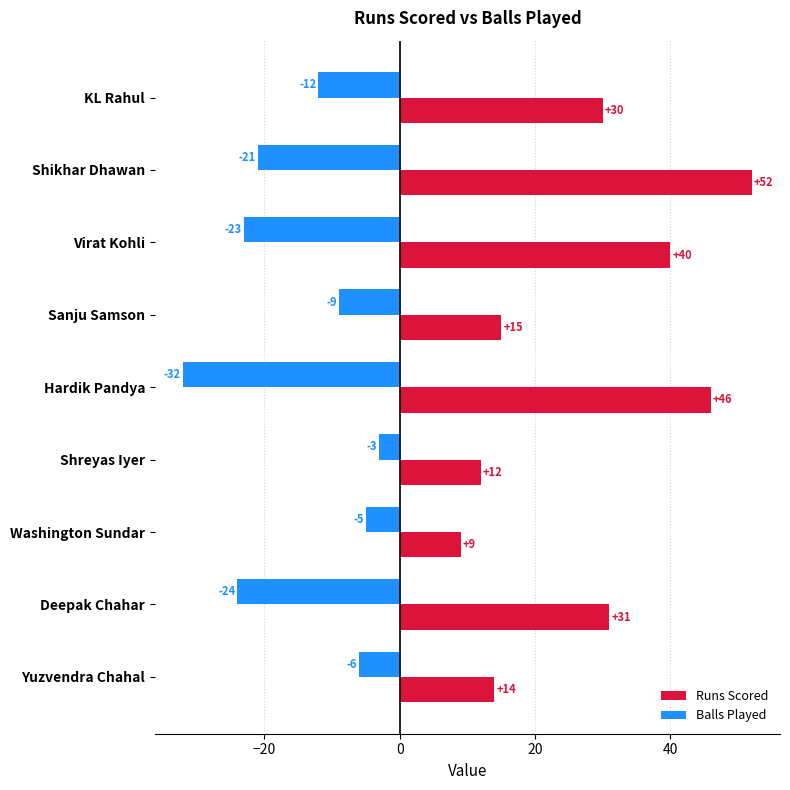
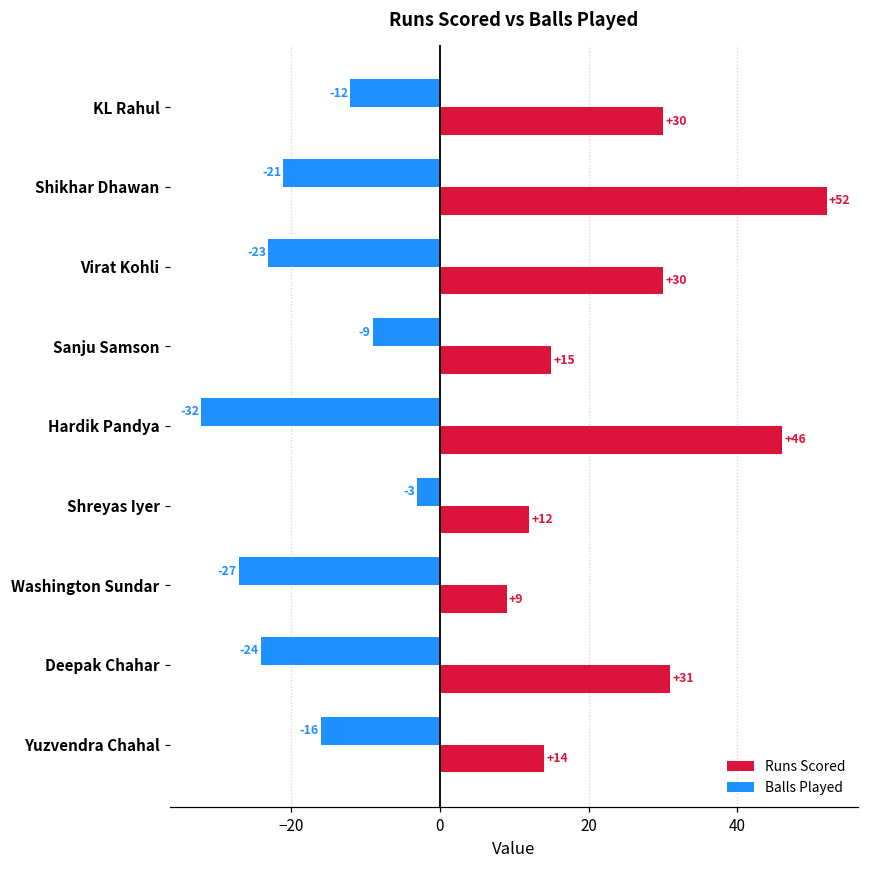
  {
    "Runs Scored": {
      "KL Rahul": "+30",
      "Shikhar Dhawan": "+52",
-     "Virat Kohli": "+40",
+     "Virat Kohli": "+30",
      "Sanju Samson": "+15",
      "Hardik Pandya": "+46",
      "Shreyas Iyer": "+12",
      "Washington Sundar": "+9",
      "Deepak Chahar": "+31",
      "Yuzvendra Chahal": "+14"
    },
    "Balls Played": {
      "KL Rahul": "-12",
      "Shikhar Dhawan": "-21",
      "Virat Kohli": "-23",
      "Sanju Samson": "-9",
      "Hardik Pandya": "-32",
      "Shreyas Iyer": "-3",
-     "Washington Sundar": "-5",
+     "Washington Sundar": "-27",
      "Deepak Chahar": "-24",
-     "Yuzvendra Chahal": "-6"
+     "Yuzvendra Chahal": "-16"
    }
  }
